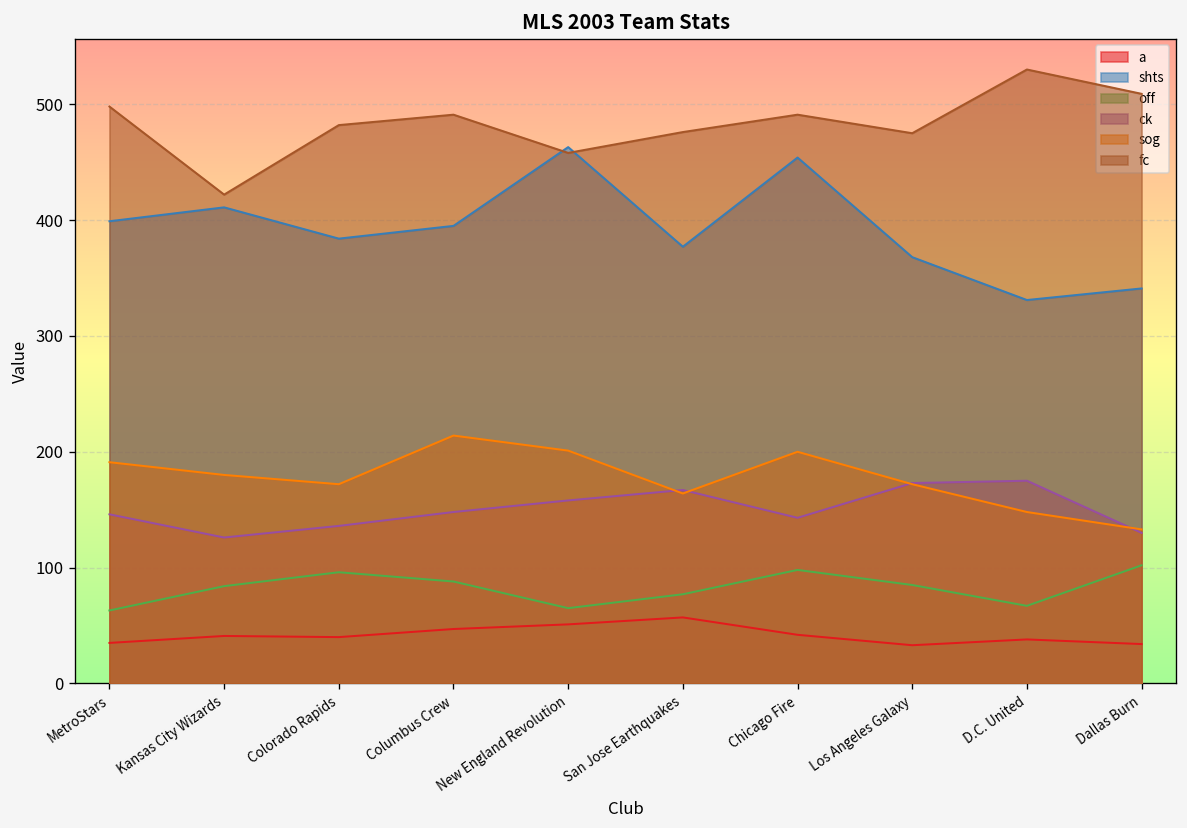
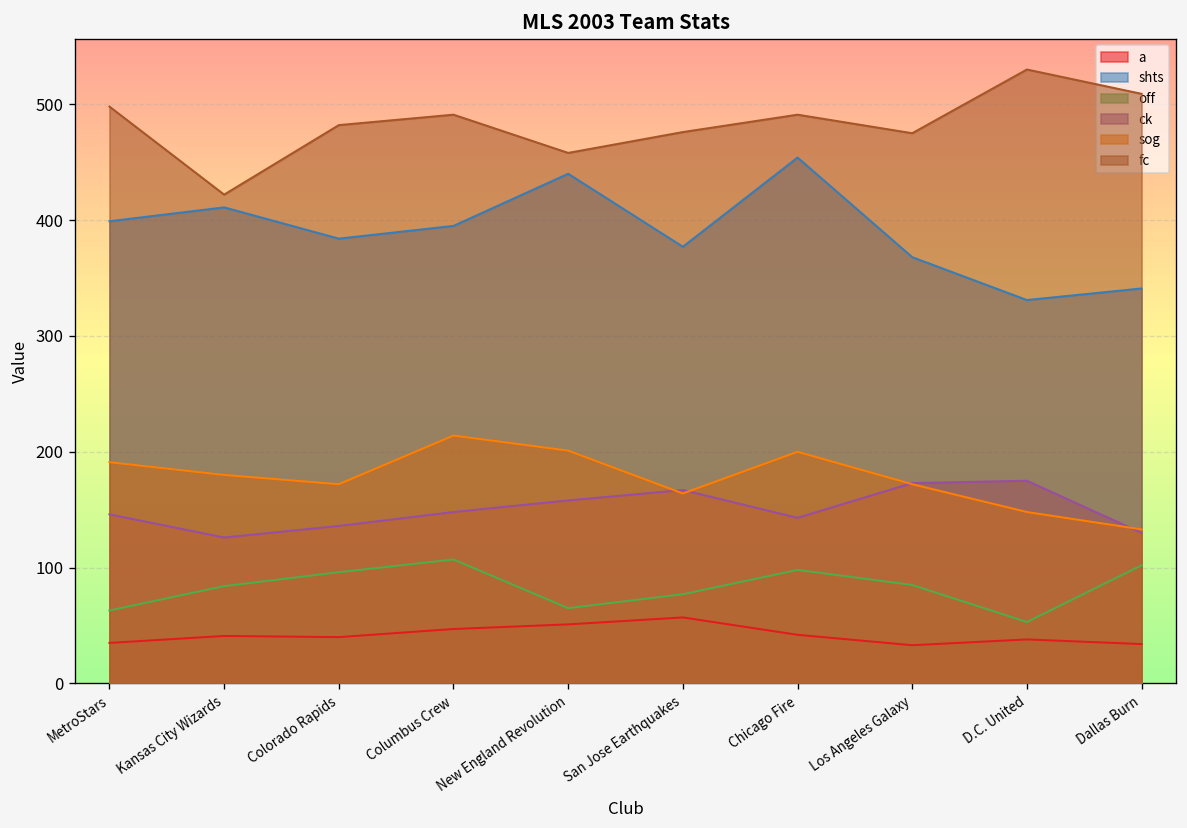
  {
    "a": {
      "MetroStars": 40,
      "Kansas City Wizards": 40,
      "Colorado Rapids": 40,
      "Columbus Crew": 50,
      "New England Revolution": 50,
      "San Jose Earthquakes": 60,
      "Chicago Fire": 40,
      "Los Angeles Galaxy": 30,
      "D.C. United": 40,
      "Dallas Burn": 30
    },
    "shts": {
      "MetroStars": 400,
      "Kansas City Wizards": 410,
      "Colorado Rapids": 380,
      "Columbus Crew": 400,
-     "New England Revolution": 460,
+     "New England Revolution": 440,
      "San Jose Earthquakes": 380,
      "Chicago Fire": 450,
      "Los Angeles Galaxy": 370,
      "D.C. United": 330,
      "Dallas Burn": 340
    },
    "off": {
      "MetroStars": 60,
      "Kansas City Wizards": 80,
      "Colorado Rapids": 100,
-     "Columbus Crew": 90,
+     "Columbus Crew": 110,
      "New England Revolution": 70,
      "San Jose Earthquakes": 80,
      "Chicago Fire": 100,
      "Los Angeles Galaxy": 90,
-     "D.C. United": 70,
+     "D.C. United": 50,
      "Dallas Burn": 100
    },
    "ck": {
      "MetroStars": 150,
      "Kansas City Wizards": 130,
      "Colorado Rapids": 140,
      "Columbus Crew": 150,
      "New England Revolution": 160,
      "San Jose Earthquakes": 170,
      "Chicago Fire": 140,
      "D.C. United": 180,
      "Dallas Burn": 130
    },
    "sog": {
      "MetroStars": 190,
      "Kansas City Wizards": 180,
      "Colorado Rapids": 170,
      "Columbus Crew": 210,
      "New England Revolution": 200,
      "San Jose Earthquakes": 160,
      "Chicago Fire": 200,
      "D.C. United": 150,
      "Dallas Burn": 130
    },
    "fc": {
      "MetroStars": 500,
      "Kansas City Wizards": 420,
      "Colorado Rapids": 480,
      "Columbus Crew": 490,
      "New England Revolution": 460,
      "San Jose Earthquakes": 480,
      "Chicago Fire": 490,
      "Los Angeles Galaxy": 480,
      "D.C. United": 530
    }
  }
